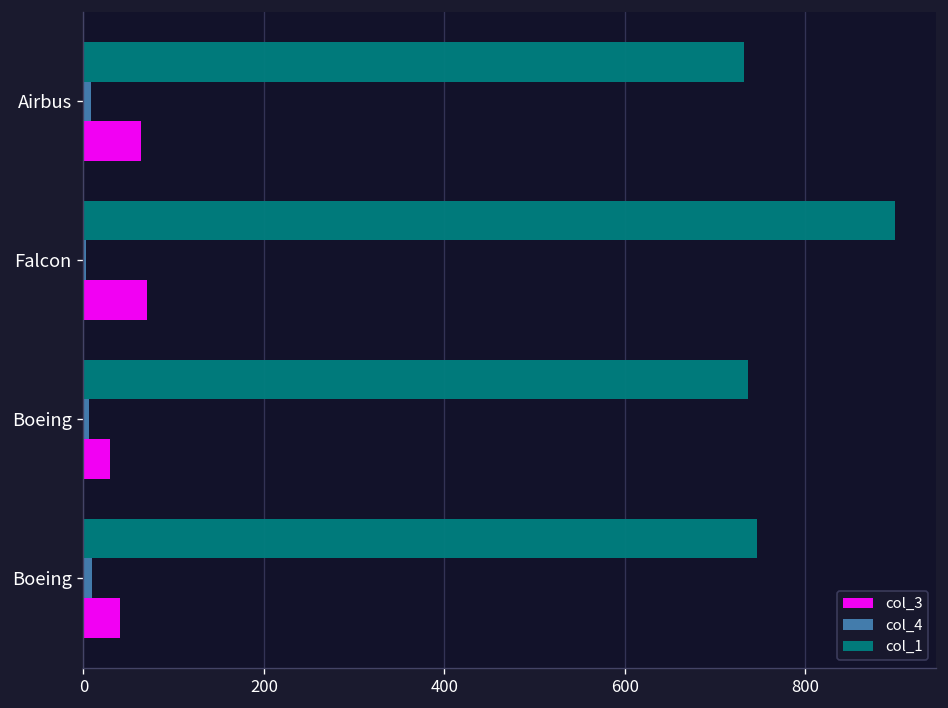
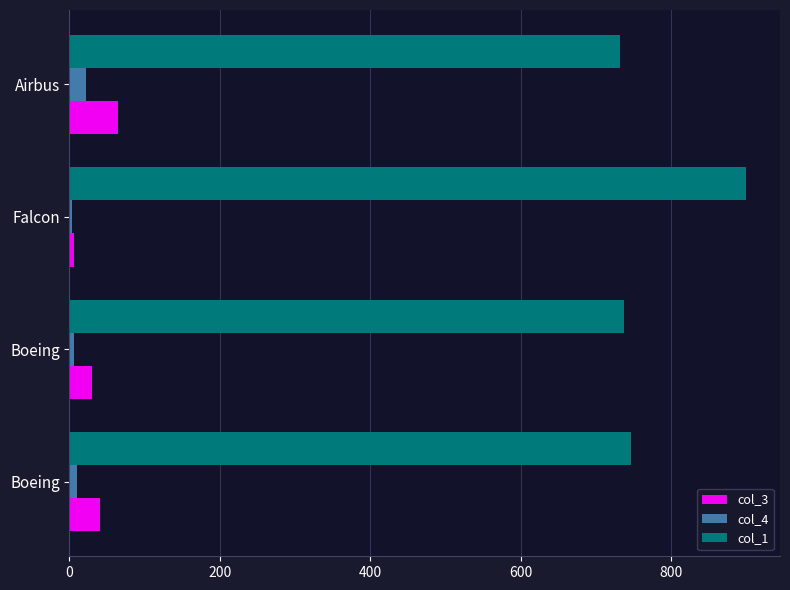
  {
    "col_3": {
      "Airbus": 60,
-     "Falcon": 70
+     "Falcon": 10
    },
    "col_4": {
-     "Airbus": 10
+     "Airbus": 20
    },
    "col_1": {
      "Airbus": 730,
      "Falcon": 900
    }
  }
